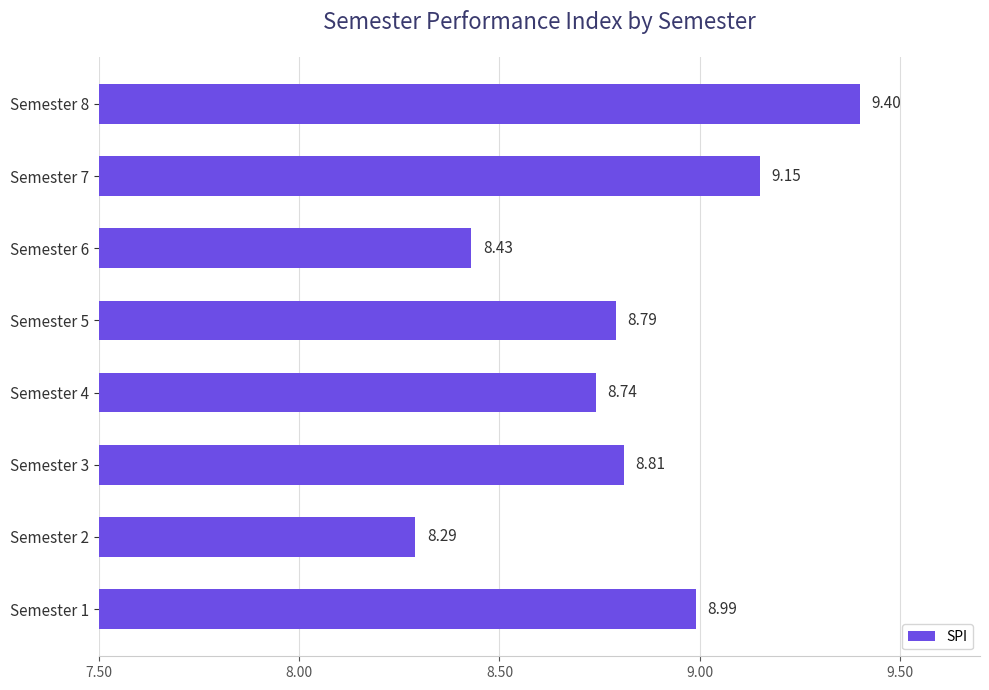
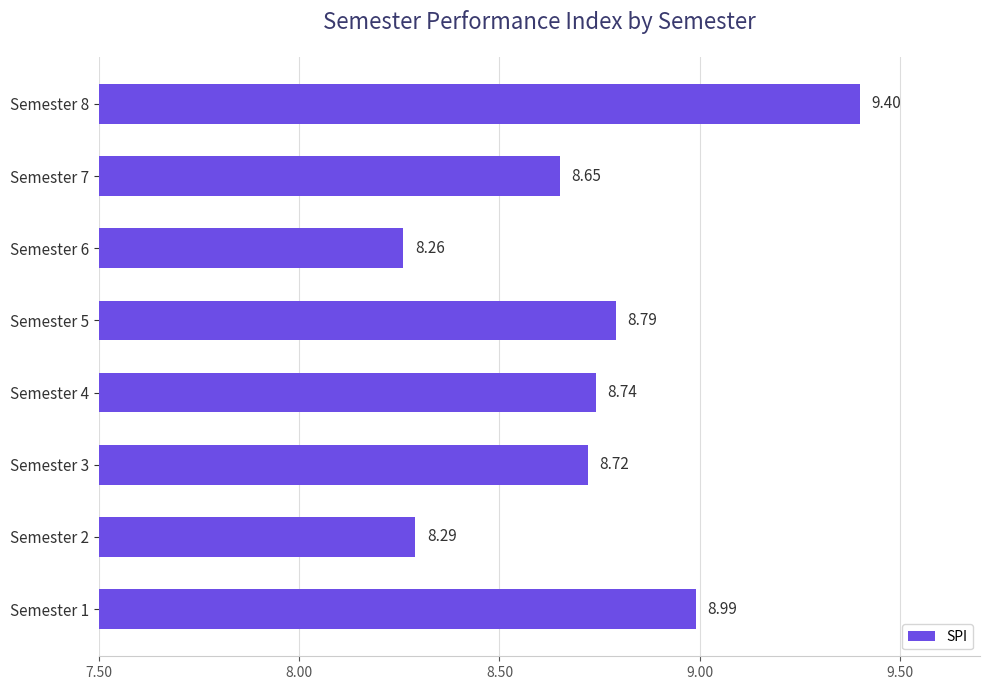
  {
    "Semester 8": 9.40,
-   "Semester 7": 9.15,
-   "Semester 6": 8.43,
+   "Semester 7": 8.65,
+   "Semester 6": 8.26,
    "Semester 5": 8.79,
    "Semester 4": 8.74,
-   "Semester 3": 8.81,
+   "Semester 3": 8.72,
    "Semester 2": 8.29,
    "Semester 1": 8.99
  }
